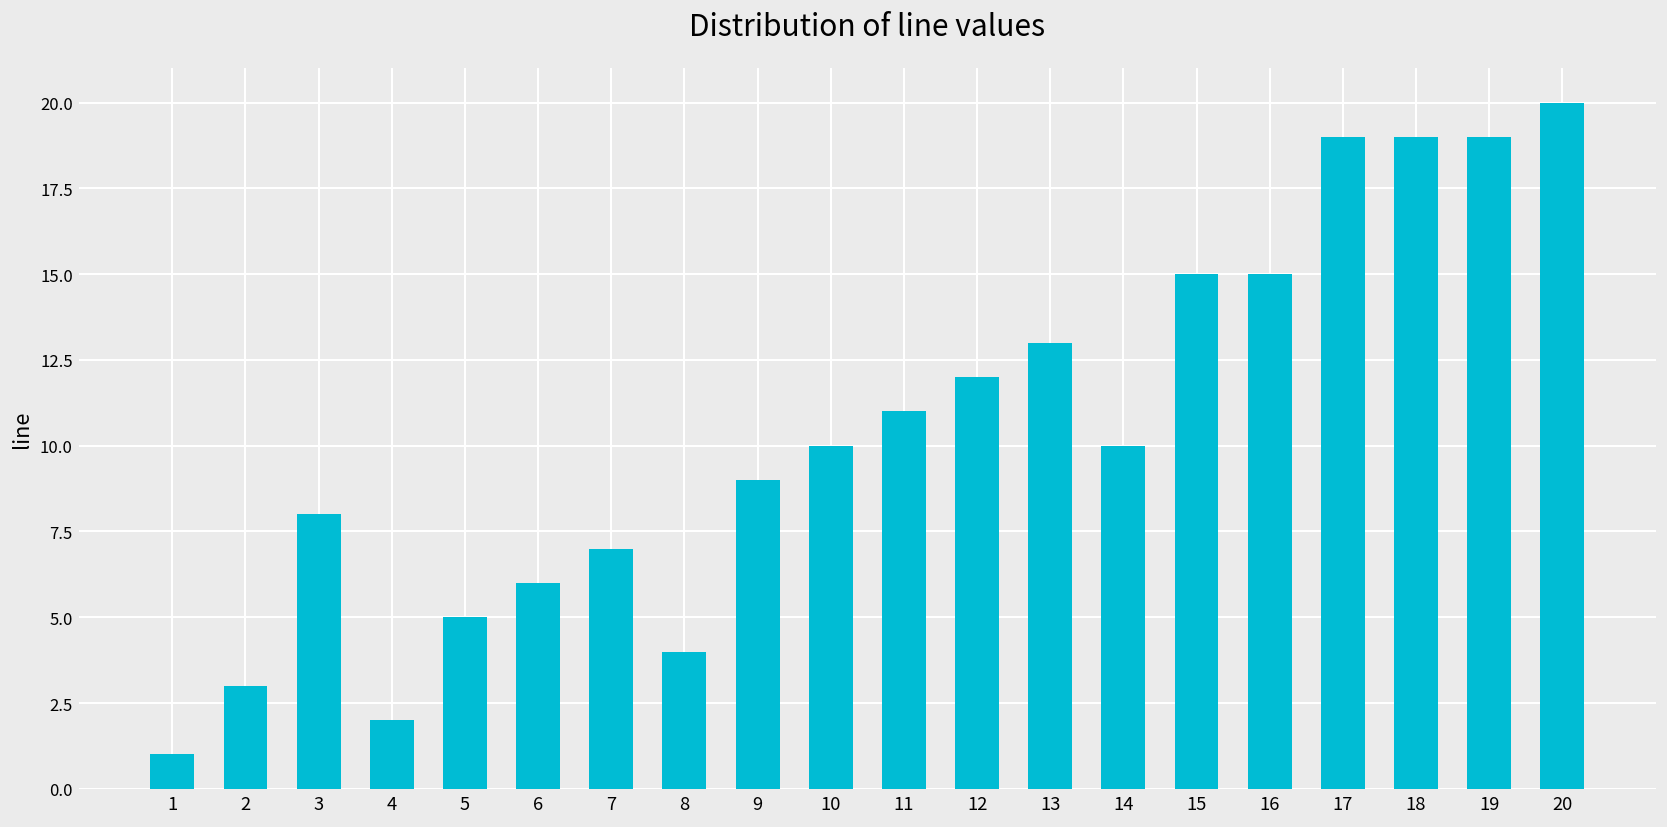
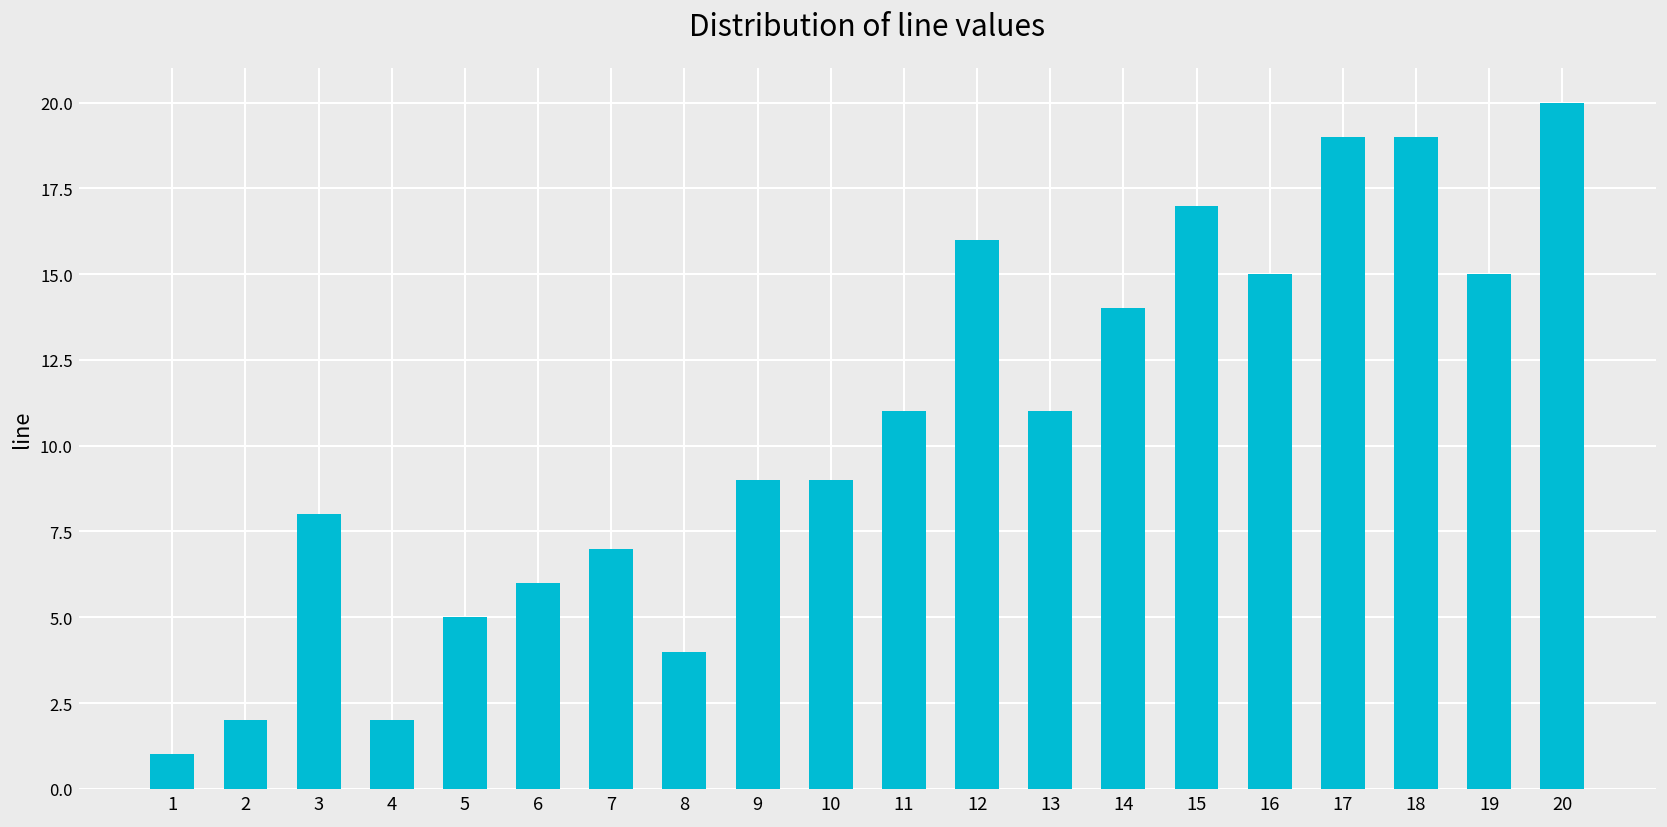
  {
    "1": 1,
-   "2": 3,
+   "2": 2,
    "3": 8,
    "4": 2,
    "5": 5,
    "6": 6,
    "7": 7,
    "8": 4,
    "9": 9,
-   "10": 10,
+   "10": 9,
    "11": 11,
-   "12": 12,
-   "13": 13,
-   "14": 10,
-   "15": 15,
+   "12": 16,
+   "13": 11,
+   "14": 14,
+   "15": 17,
    "16": 15,
    "17": 19,
    "18": 19,
-   "19": 19,
+   "19": 15,
    "20": 20
  }
